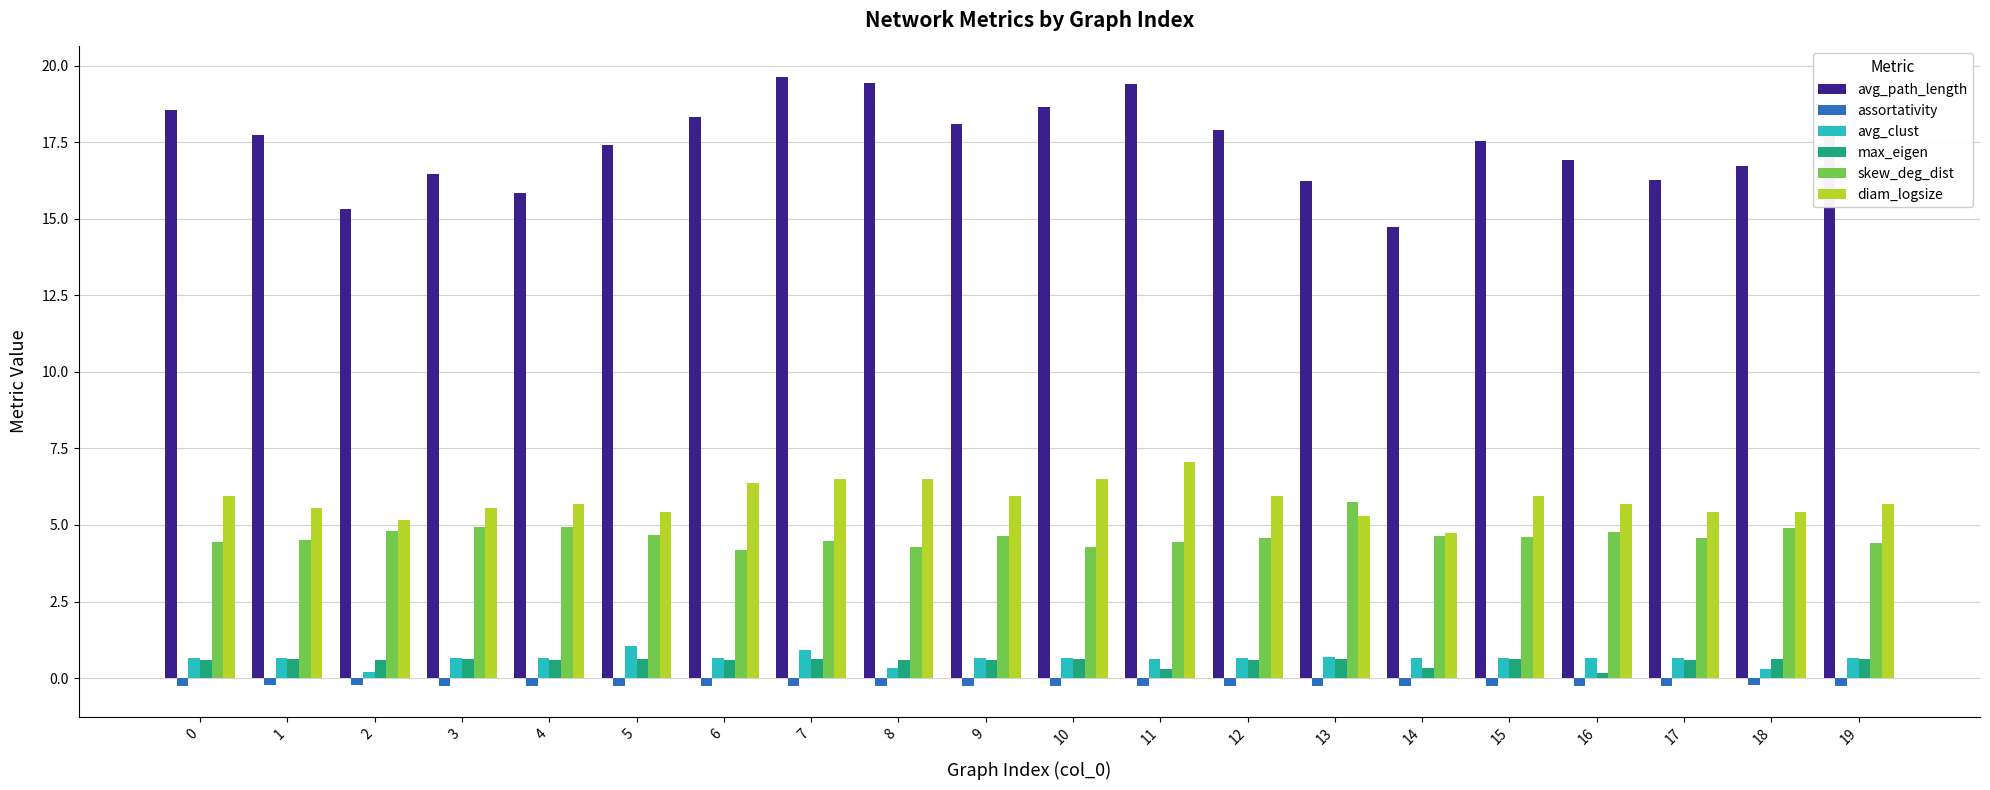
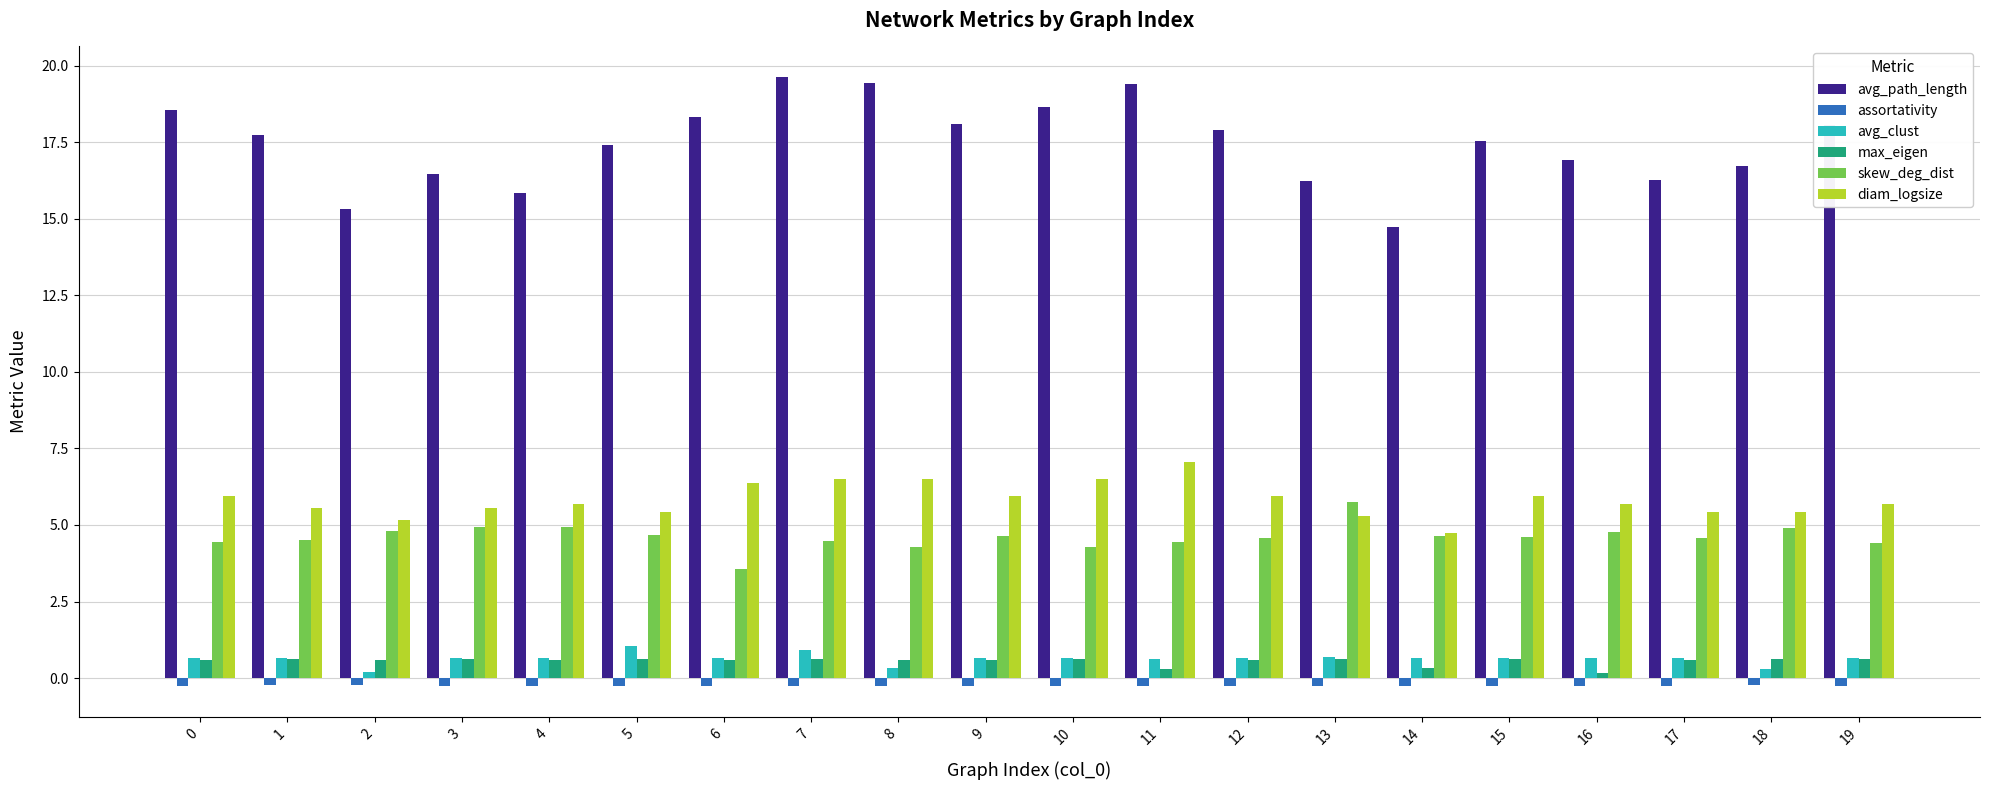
  {
    "avg_path_length": {
      "0": 18.6,
      "1": 17.7,
      "2": 15.3,
      "3": 16.5,
      "4": 15.9,
      "5": 17.4,
      "6": 18.3,
      "7": 19.6,
      "8": 19.4,
      "9": 18.1,
      "10": 18.7,
      "11": 19.4,
      "12": 17.9,
      "13": 16.2,
      "14": 14.7,
      "15": 17.6,
      "16": 16.9,
      "17": 16.3,
      "18": 16.7
    },
    "assortativity": {
      "0": -0.3,
      "1": -0.2,
      "2": -0.2,
      "3": -0.2,
      "4": -0.3,
      "5": -0.2,
      "6": -0.3,
      "7": -0.3,
      "8": -0.3,
      "9": -0.3,
      "10": -0.3,
      "11": -0.3,
      "12": -0.3,
      "13": -0.2,
      "14": -0.2,
      "15": -0.2,
      "16": -0.2,
      "17": -0.3,
      "18": -0.2,
      "19": -0.2
    },
    "avg_clust": {
      "0": 0.7,
      "1": 0.7,
      "2": 0.2,
      "3": 0.7,
      "4": 0.7,
      "5": 1.0,
      "6": 0.6,
      "7": 0.9,
      "8": 0.3,
      "9": 0.6,
      "10": 0.6,
      "11": 0.6,
      "12": 0.6,
      "13": 0.7,
      "14": 0.7,
      "15": 0.6,
      "16": 0.7,
      "17": 0.6,
      "18": 0.3,
      "19": 0.7
    },
    "max_eigen": {
      "0": 0.6,
      "1": 0.6,
      "2": 0.6,
      "3": 0.6,
      "4": 0.6,
      "5": 0.6,
      "6": 0.6,
      "7": 0.6,
      "8": 0.6,
      "9": 0.6,
      "10": 0.6,
      "11": 0.3,
      "12": 0.6,
      "13": 0.6,
      "14": 0.3,
      "15": 0.6,
      "16": 0.2,
      "17": 0.6,
      "18": 0.6,
      "19": 0.6
    },
    "skew_deg_dist": {
      "0": 4.4,
      "1": 4.5,
      "2": 4.8,
      "3": 4.9,
      "4": 4.9,
      "5": 4.7,
-     "6": 4.2,
+     "6": 3.6,
      "7": 4.5,
      "8": 4.3,
      "9": 4.7,
      "10": 4.3,
      "11": 4.5,
      "12": 4.6,
      "13": 5.7,
      "14": 4.6,
      "15": 4.6,
      "16": 4.8,
      "17": 4.6,
      "18": 4.9,
      "19": 4.4
    },
    "diam_logsize": {
      "0": 6.0,
      "1": 5.6,
      "2": 5.1,
      "3": 5.6,
      "4": 5.7,
      "5": 5.4,
      "6": 6.4,
      "7": 6.5,
      "8": 6.5,
      "9": 6.0,
      "10": 6.5,
      "11": 7.0,
      "12": 6.0,
      "13": 5.3,
      "14": 4.7,
      "15": 6.0,
      "16": 5.7,
      "17": 5.4,
      "18": 5.4,
      "19": 5.7
    }
  }
